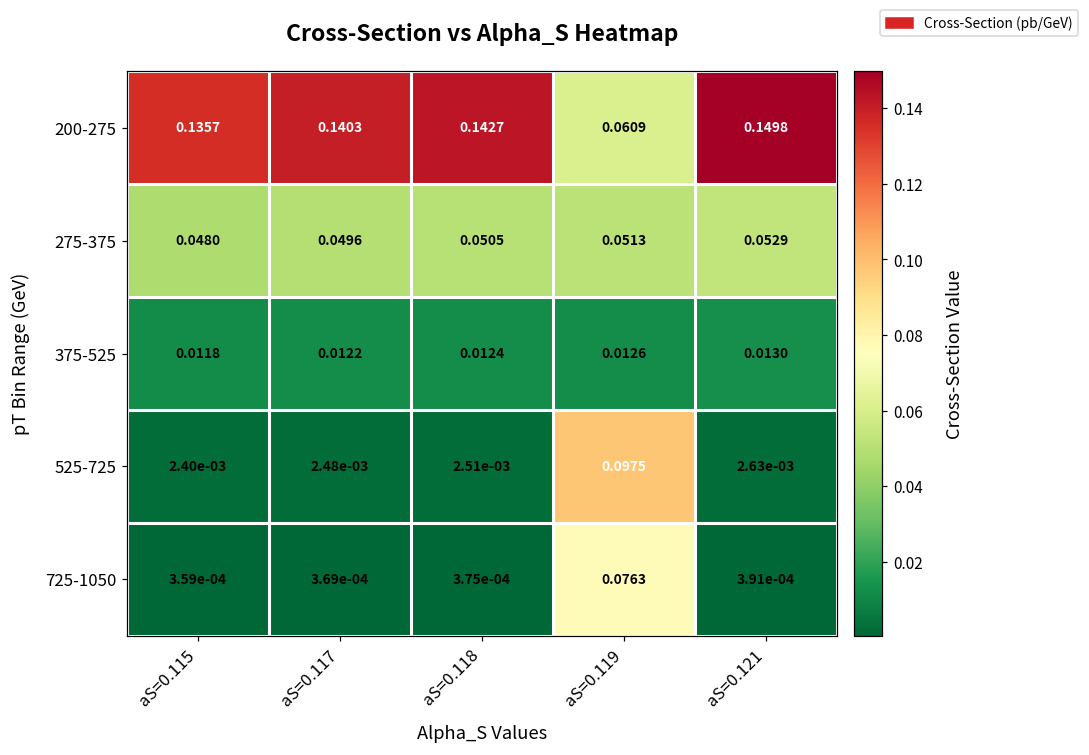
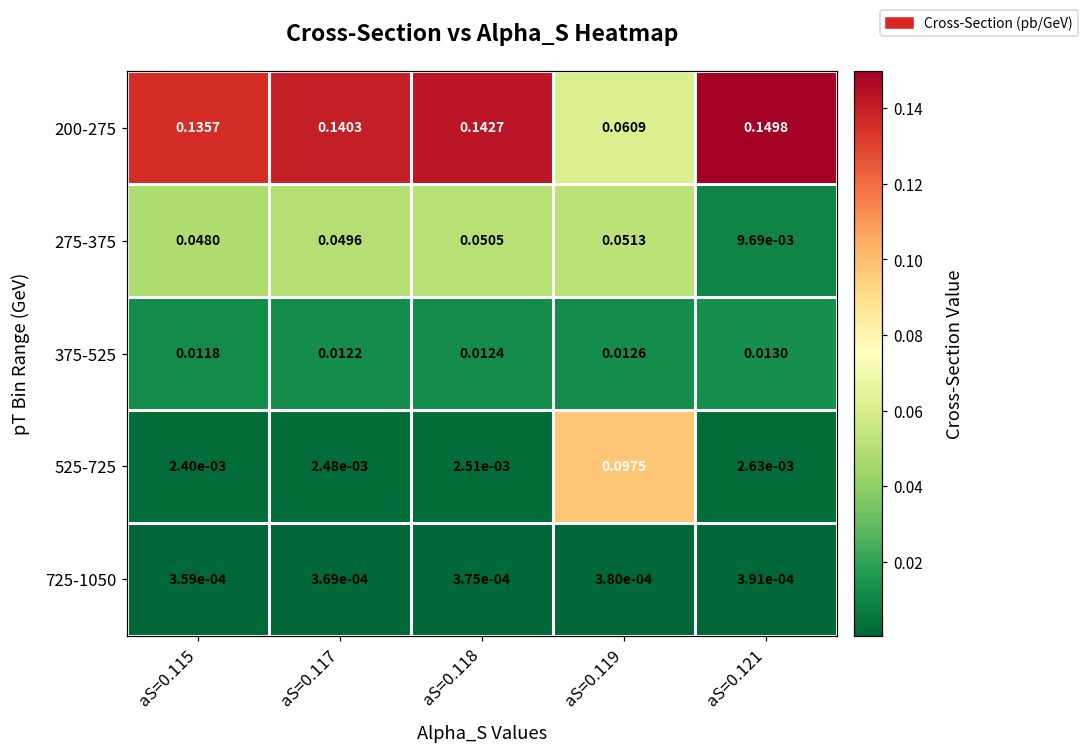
  {
    "200-275": {
      "aS=0.115": "0.1357",
      "aS=0.117": "0.1403",
      "aS=0.118": "0.1427",
      "aS=0.119": "0.0609",
      "aS=0.121": "0.1498"
    },
    "275-375": {
      "aS=0.115": "0.0480",
      "aS=0.117": "0.0496",
      "aS=0.118": "0.0505",
      "aS=0.119": "0.0513",
-     "aS=0.121": "0.0529"
+     "aS=0.121": "9.69e-03"
    },
    "375-525": {
      "aS=0.115": "0.0118",
      "aS=0.117": "0.0122",
      "aS=0.118": "0.0124",
      "aS=0.119": "0.0126",
      "aS=0.121": "0.0130"
    },
    "525-725": {
      "aS=0.115": "2.40e-03",
      "aS=0.117": "2.48e-03",
      "aS=0.118": "2.51e-03",
      "aS=0.119": "0.0975",
      "aS=0.121": "2.63e-03"
    },
    "725-1050": {
      "aS=0.115": "3.59e-04",
      "aS=0.117": "3.69e-04",
      "aS=0.118": "3.75e-04",
-     "aS=0.119": "0.0763",
+     "aS=0.119": "3.80e-04",
      "aS=0.121": "3.91e-04"
    }
  }
